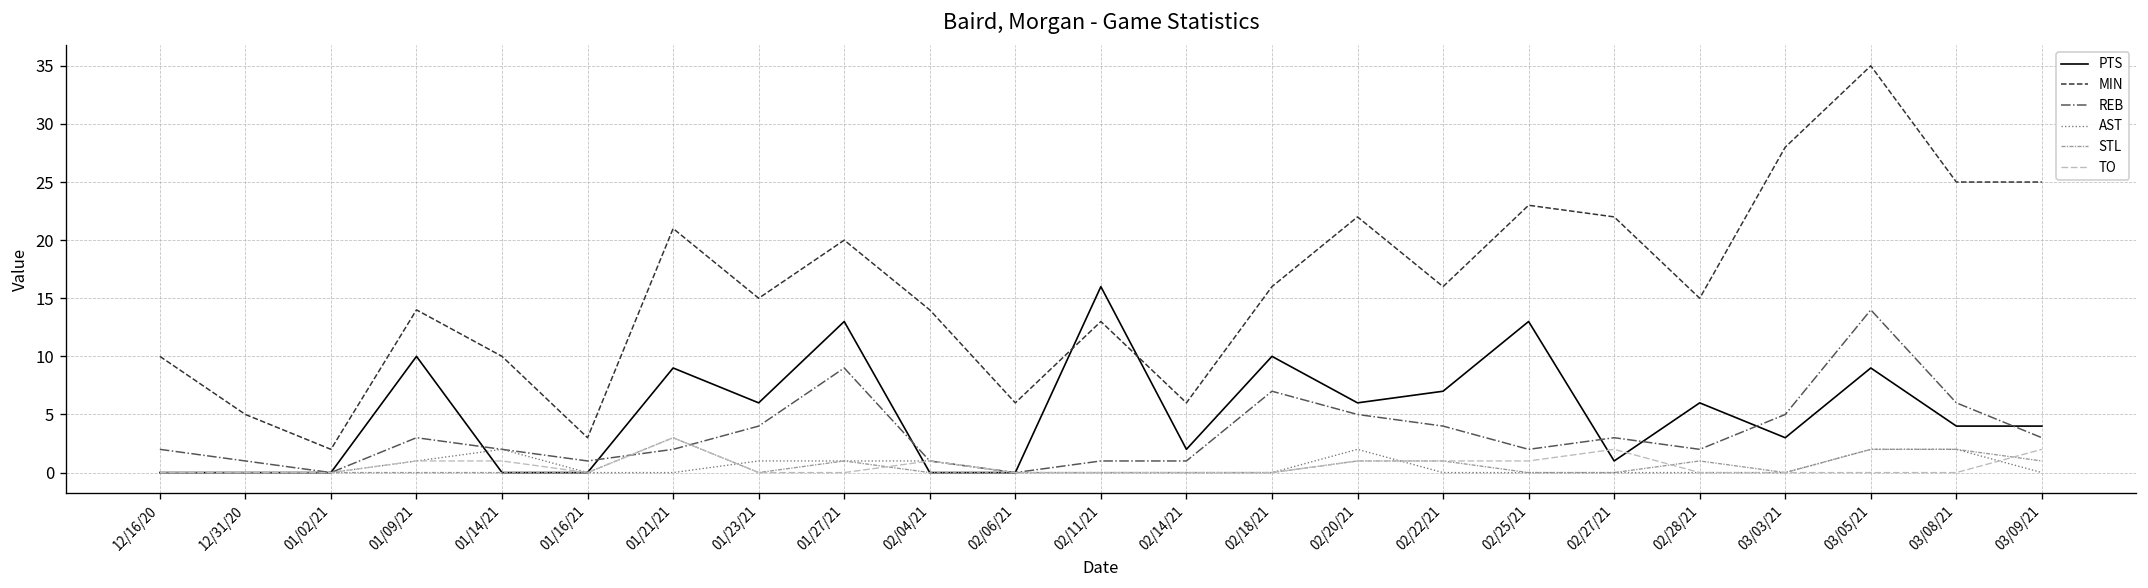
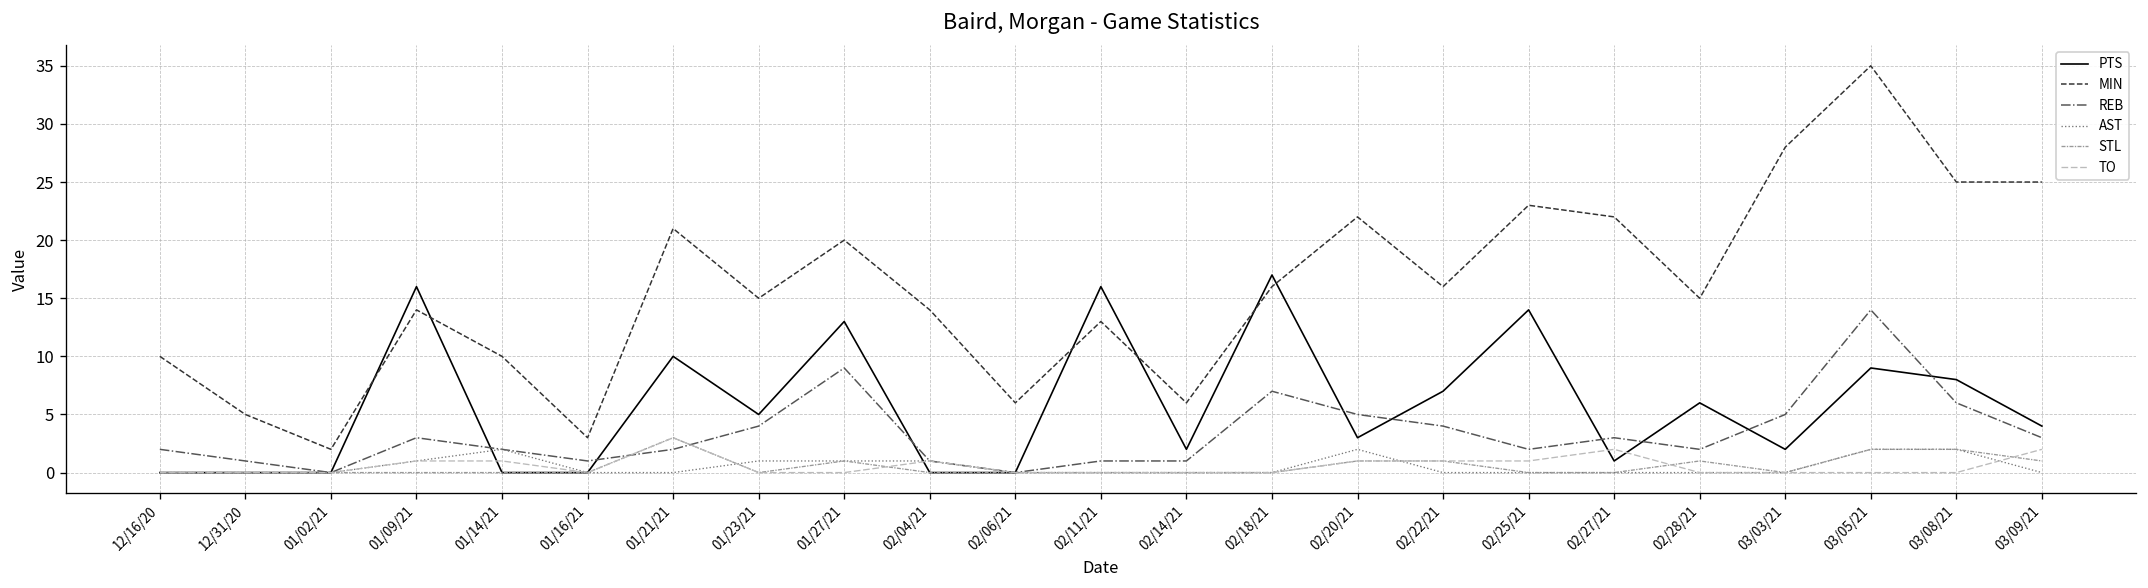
  {
    "PTS": {
-     "01/09/21": 10,
-     "01/21/21": 9,
-     "01/23/21": 6,
+     "01/09/21": 16,
+     "01/21/21": 10,
+     "01/23/21": 5,
      "01/27/21": 13,
      "02/11/21": 16,
      "02/14/21": 2,
-     "02/18/21": 10,
-     "02/20/21": 6,
+     "02/18/21": 17,
+     "02/20/21": 3,
      "02/22/21": 7,
-     "02/25/21": 13,
+     "02/25/21": 14,
      "02/27/21": 1,
      "02/28/21": 6,
-     "03/03/21": 3,
+     "03/03/21": 2,
      "03/05/21": 9,
-     "03/08/21": 4,
+     "03/08/21": 8,
      "03/09/21": 4
    }
  }
